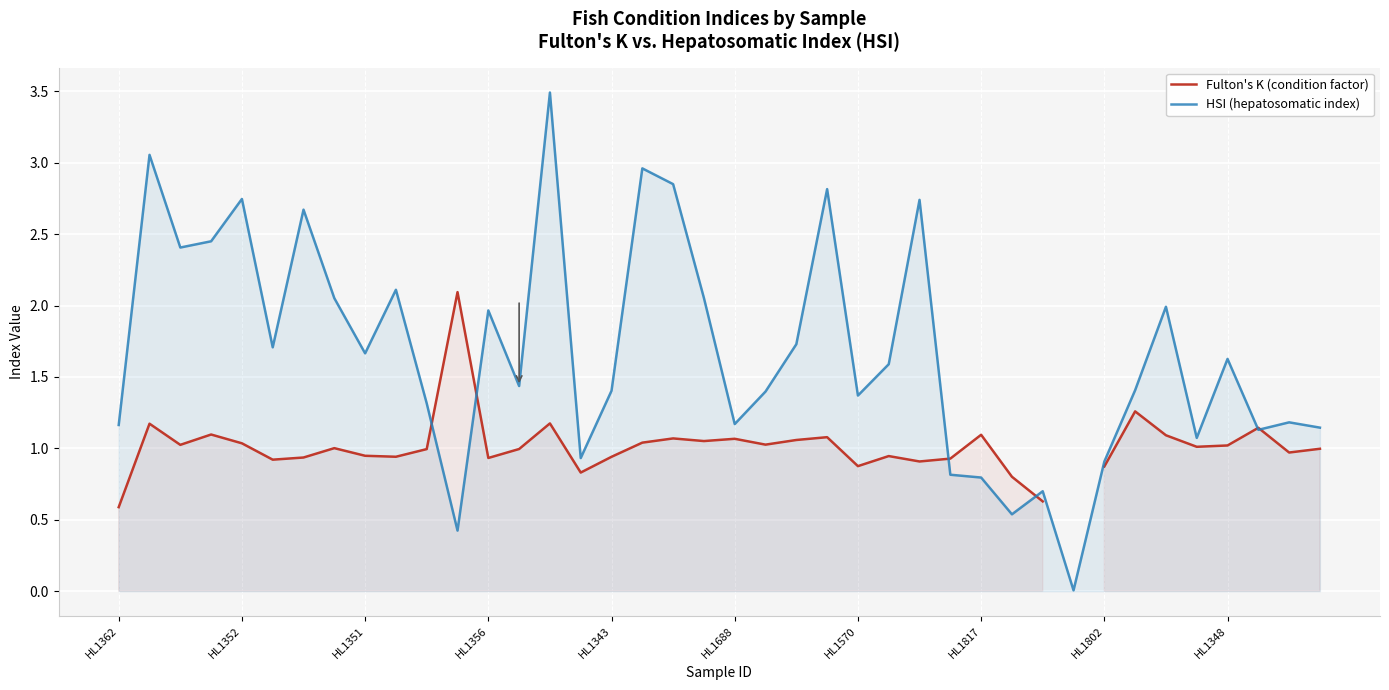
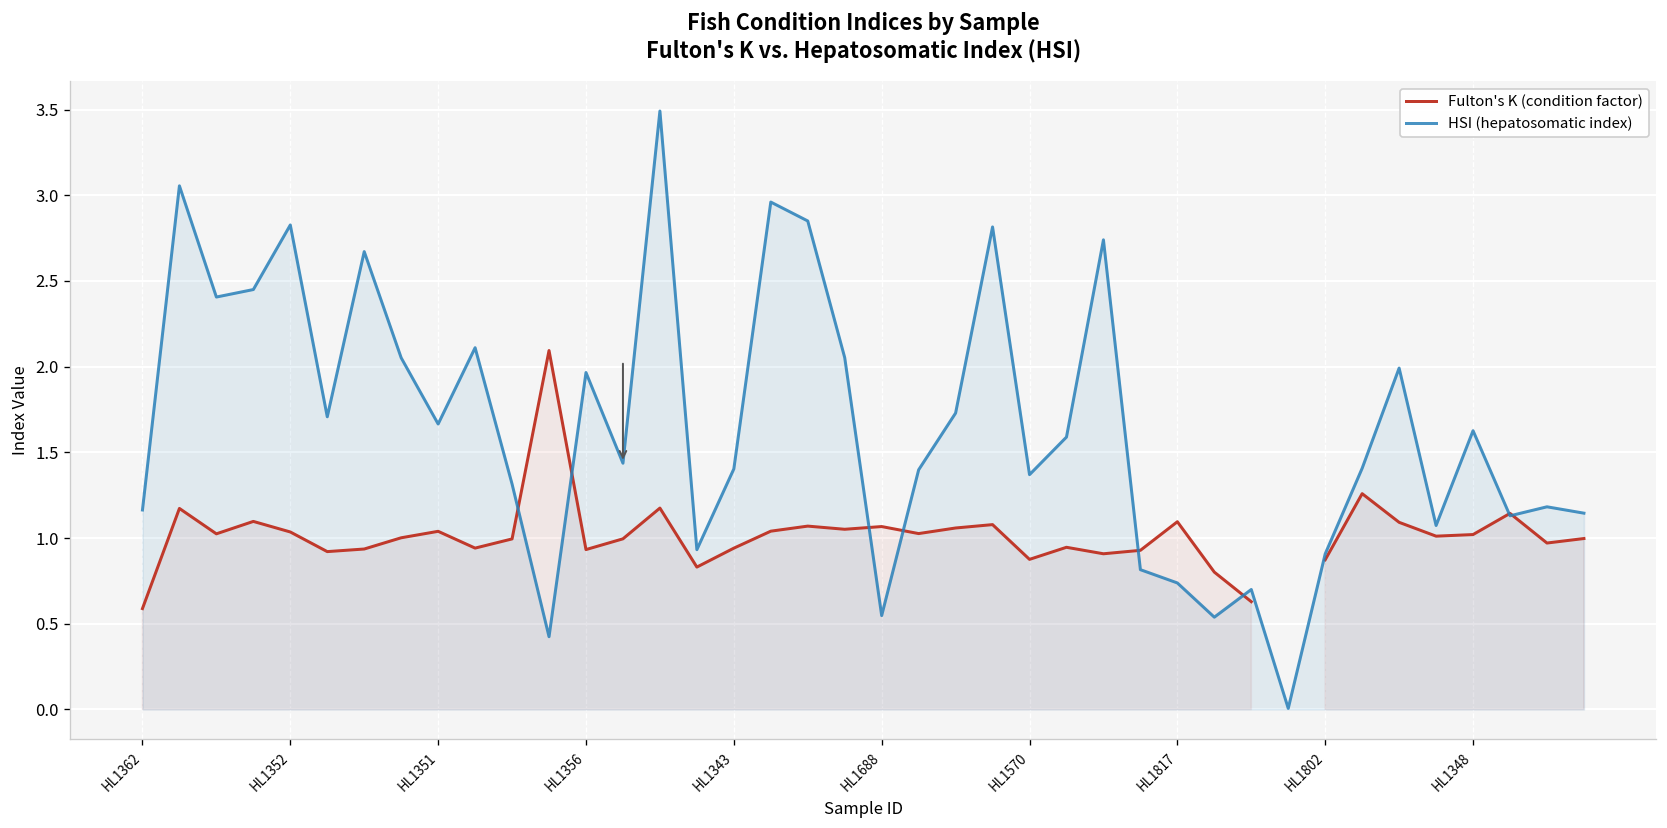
  {
    "Fulton's K (condition factor)": {
      "HL1362": 0.59,
      "HL1352": 1.04,
-     "HL1351": 0.95,
+     "HL1351": 1.04,
      "HL1356": 0.93,
      "HL1343": 0.94,
      "HL1688": 1.07,
      "HL1570": 0.88,
      "HL1817": 1.10,
      "HL1802": 0.87,
      "HL1348": 1.02
    },
    "HSI (hepatosomatic index)": {
      "HL1362": 1.16,
-     "HL1352": 2.75,
+     "HL1352": 2.83,
      "HL1351": 1.67,
      "HL1356": 1.97,
      "HL1343": 1.40,
-     "HL1688": 1.17,
+     "HL1688": 0.55,
      "HL1570": 1.37,
-     "HL1817": 0.80,
+     "HL1817": 0.74,
      "HL1802": 0.91,
      "HL1348": 1.63
    }
  }
